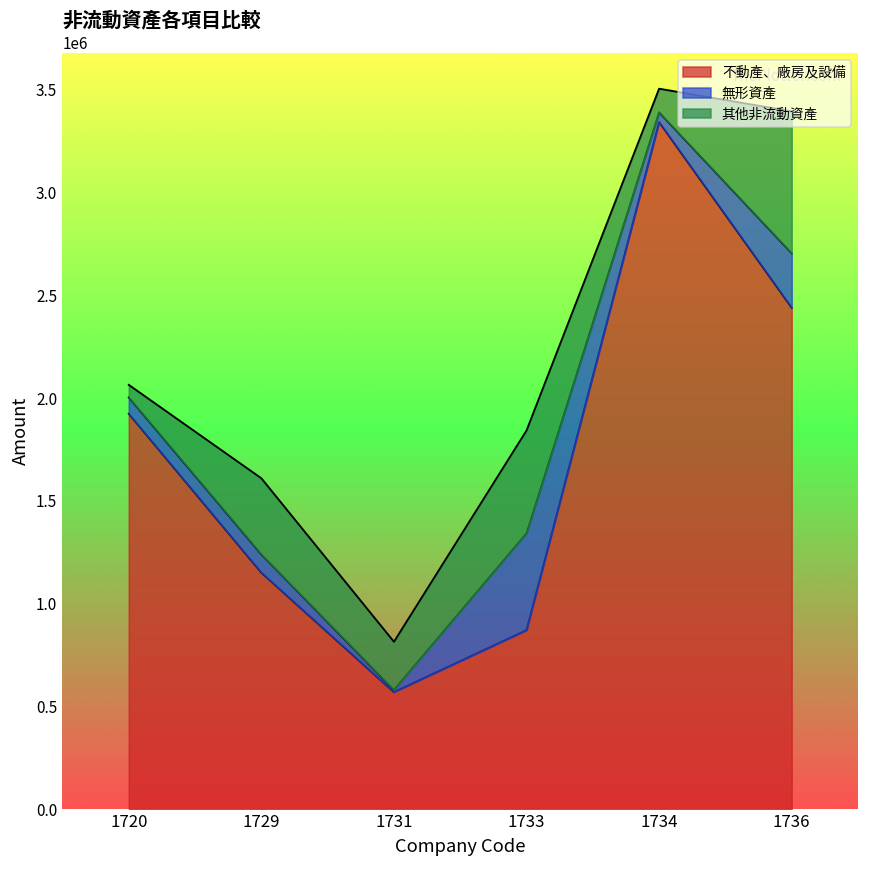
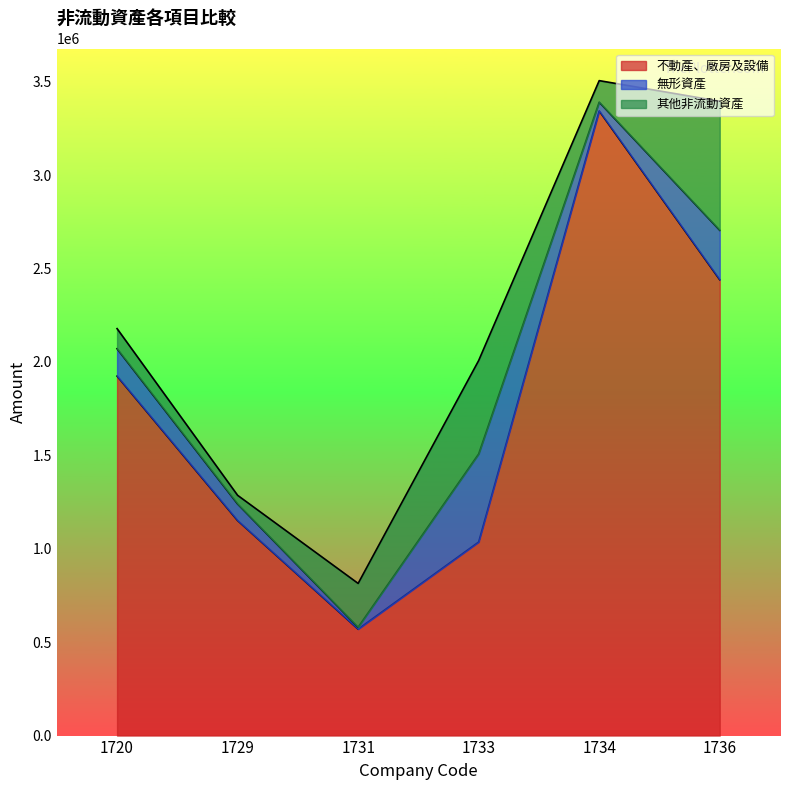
  {
    "不動產、廠房及設備": {
      "1720": 1920000,
      "1729": 1150000,
-     "1733": 870000,
+     "1733": 1040000,
      "1734": 3340000,
      "1736": 2440000
    },
    "無形資產": {
-     "1720": 80000,
+     "1720": 150000,
      "1729": 90000,
      "1733": 470000,
      "1734": 50000,
      "1736": 260000
    },
    "其他非流動資產": {
-     "1720": 60000,
-     "1729": 370000,
+     "1720": 110000,
+     "1729": 50000,
      "1731": 230000,
      "1733": 500000,
      "1734": 120000
    }
  }
